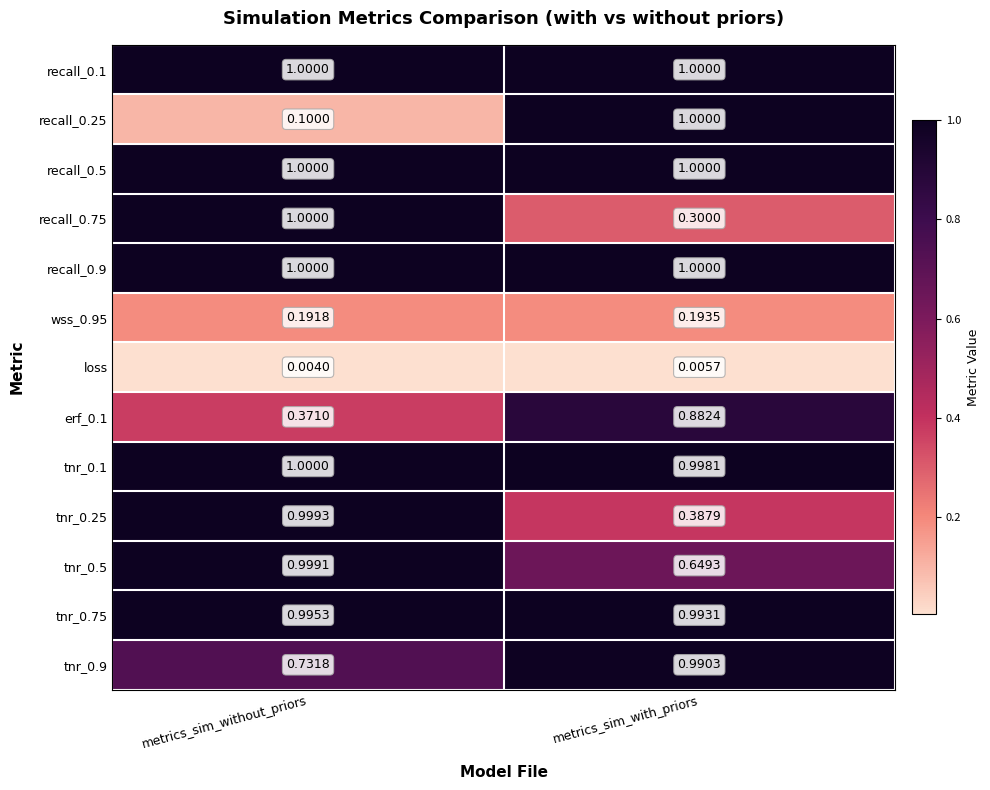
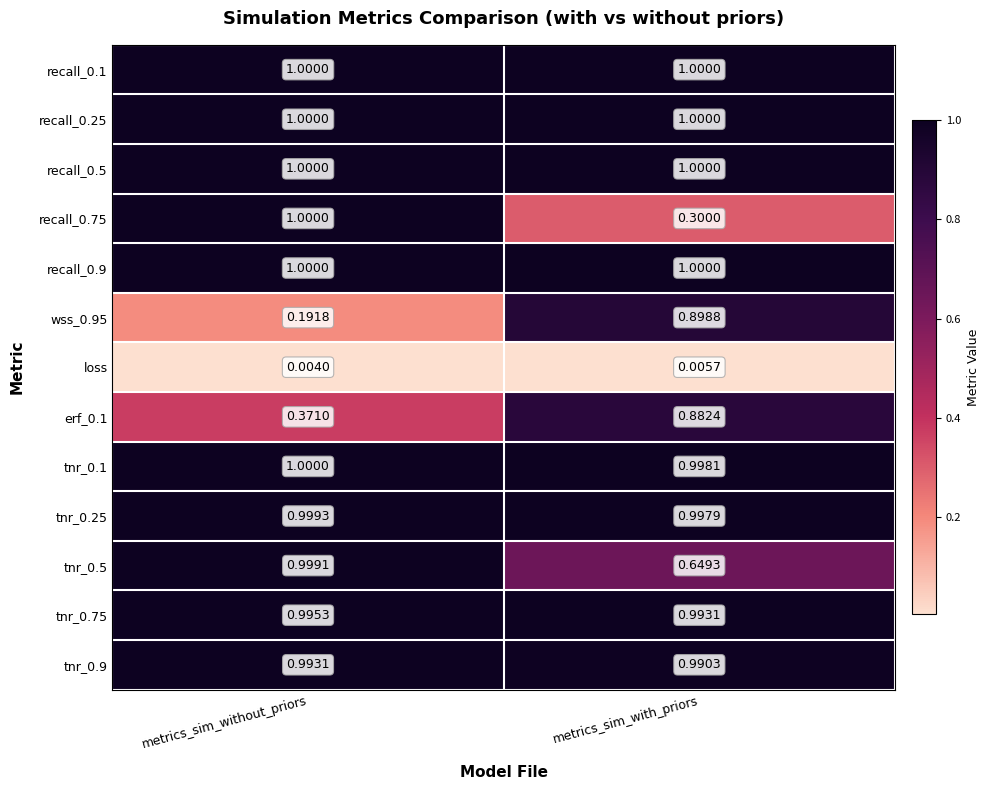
  {
    "recall_0.25": {
-     "metrics_sim_without_priors": 0.1000
+     "metrics_sim_without_priors": 1.0000
    },
    "wss_0.95": {
-     "metrics_sim_with_priors": 0.1935
+     "metrics_sim_with_priors": 0.8988
    },
    "tnr_0.25": {
-     "metrics_sim_with_priors": 0.3879
+     "metrics_sim_with_priors": 0.9979
    },
    "tnr_0.9": {
-     "metrics_sim_without_priors": 0.7318
+     "metrics_sim_without_priors": 0.9931
    }
  }
